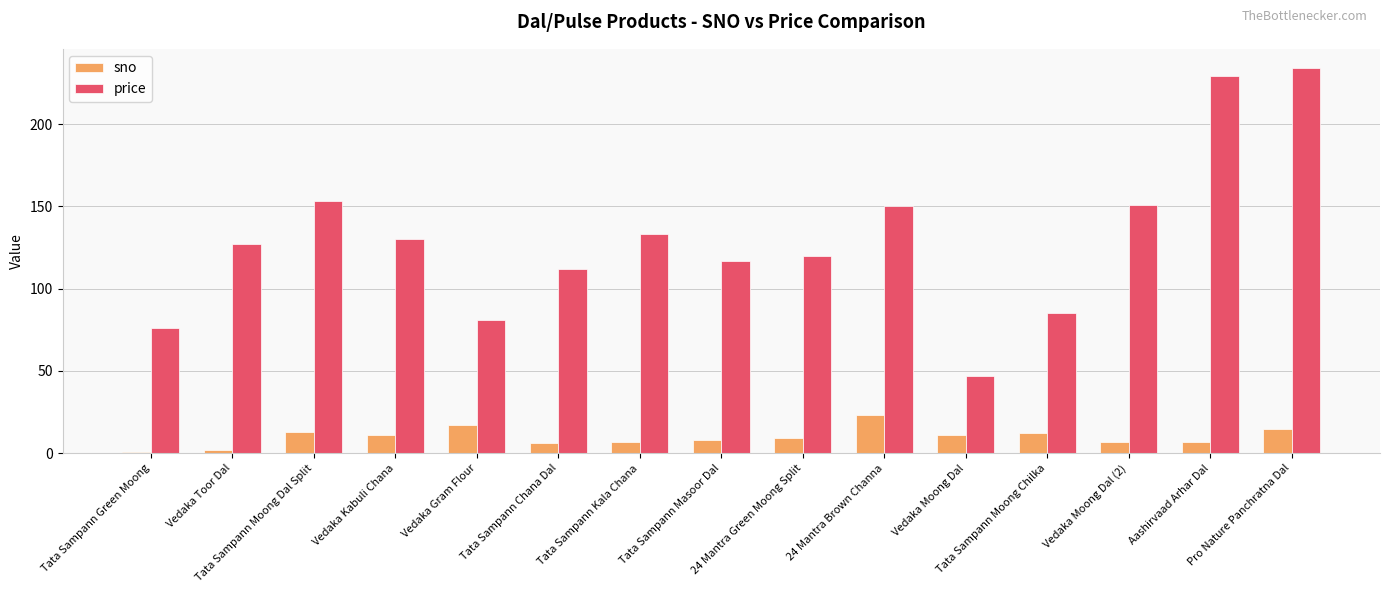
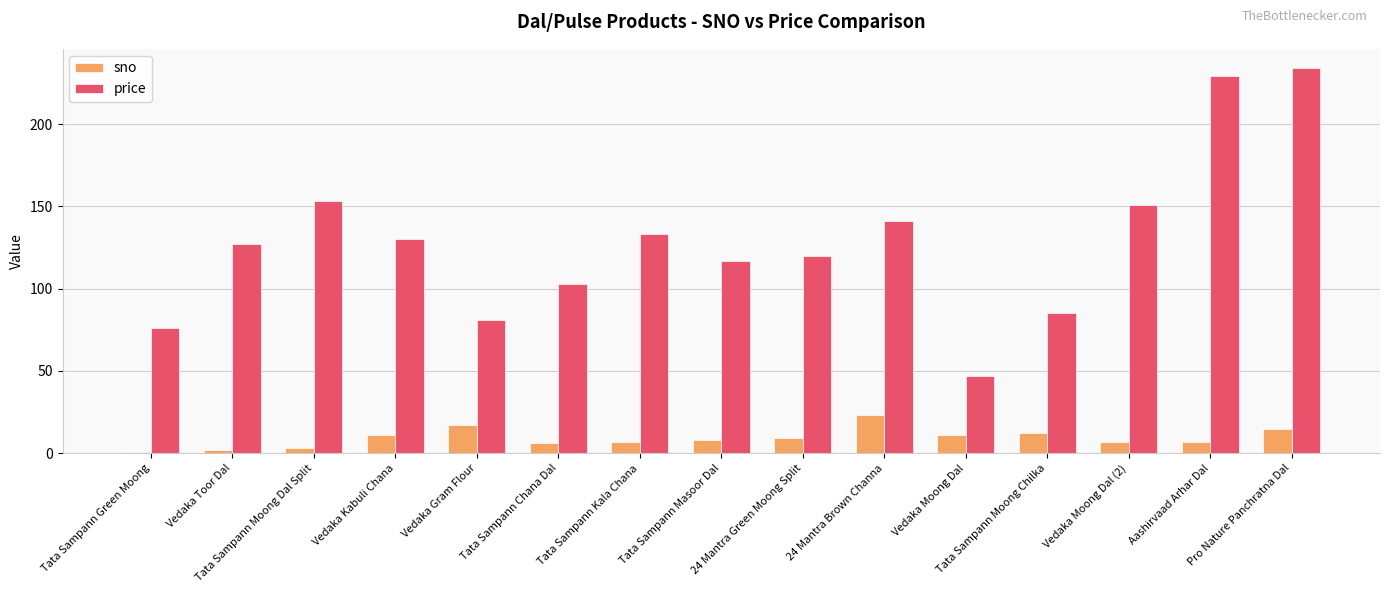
  {
    "sno": {
      "Vedaka Toor Dal": 2,
-     "Tata Sampann Moong Dal Split": 13,
+     "Tata Sampann Moong Dal Split": 3,
      "Vedaka Kabuli Chana": 11,
      "Vedaka Gram Flour": 17,
      "Tata Sampann Chana Dal": 6,
      "Tata Sampann Kala Chana": 7,
      "Tata Sampann Masoor Dal": 8,
      "24 Mantra Green Moong Split": 9,
      "24 Mantra Brown Channa": 23,
      "Vedaka Moong Dal": 11,
      "Tata Sampann Moong Chilka": 12,
      "Vedaka Moong Dal (2)": 7,
      "Aashirvaad Arhar Dal": 7,
      "Pro Nature Panchratna Dal": 15
    },
    "price": {
      "Tata Sampann Green Moong": 76,
      "Vedaka Toor Dal": 127,
      "Tata Sampann Moong Dal Split": 153,
      "Vedaka Kabuli Chana": 130,
      "Vedaka Gram Flour": 81,
-     "Tata Sampann Chana Dal": 112,
+     "Tata Sampann Chana Dal": 103,
      "Tata Sampann Kala Chana": 133,
      "Tata Sampann Masoor Dal": 117,
      "24 Mantra Green Moong Split": 120,
-     "24 Mantra Brown Channa": 150,
+     "24 Mantra Brown Channa": 141,
      "Vedaka Moong Dal": 47,
      "Tata Sampann Moong Chilka": 85,
      "Vedaka Moong Dal (2)": 151,
      "Aashirvaad Arhar Dal": 229,
      "Pro Nature Panchratna Dal": 234
    }
  }
